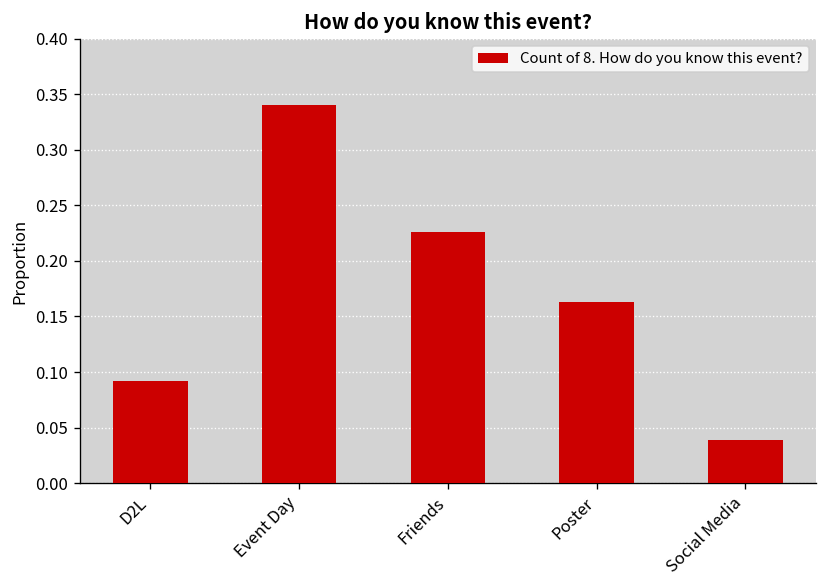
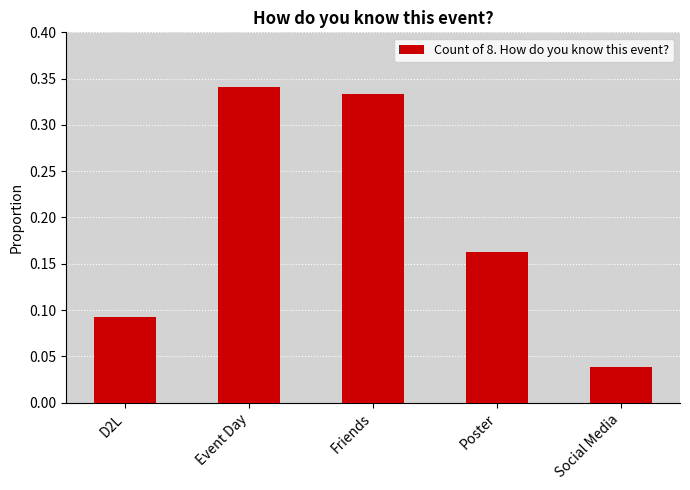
  {
    "D2L": 0.09,
    "Event Day": 0.34,
-   "Friends": 0.23,
+   "Friends": 0.33,
    "Poster": 0.16,
    "Social Media": 0.04
  }
